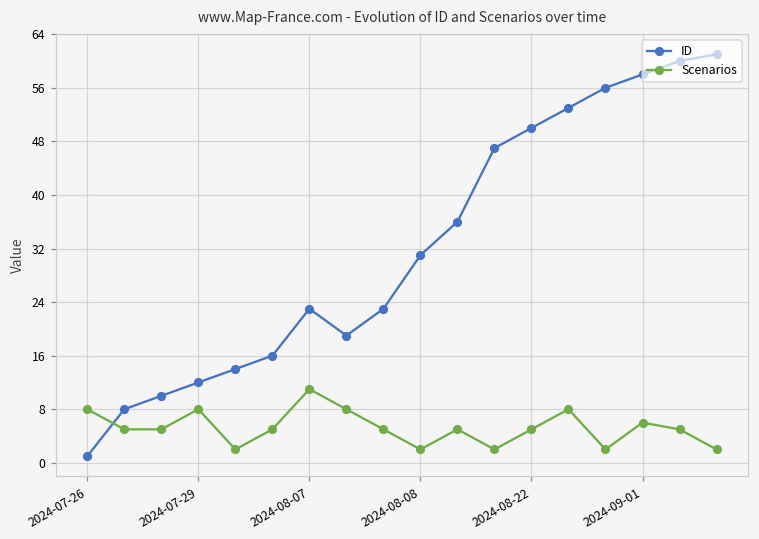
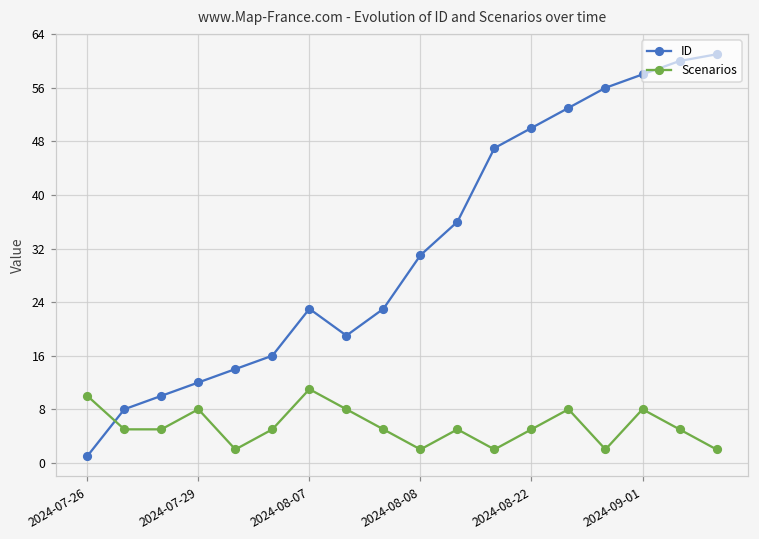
  {
    "ID": {
      "2024-07-26": 1,
      "2024-08-07": 23
    },
    "Scenarios": {
-     "2024-07-26": 8,
+     "2024-07-26": 10,
      "2024-08-07": 11,
-     "2024-09-01": 6
+     "2024-09-01": 8
    }
  }
